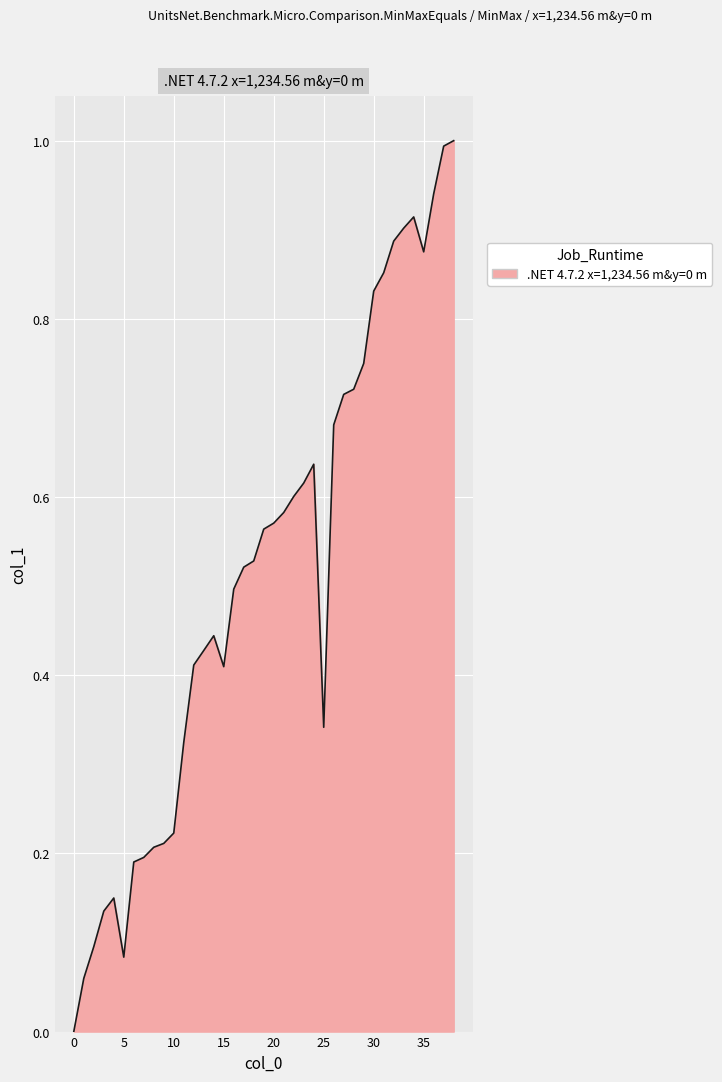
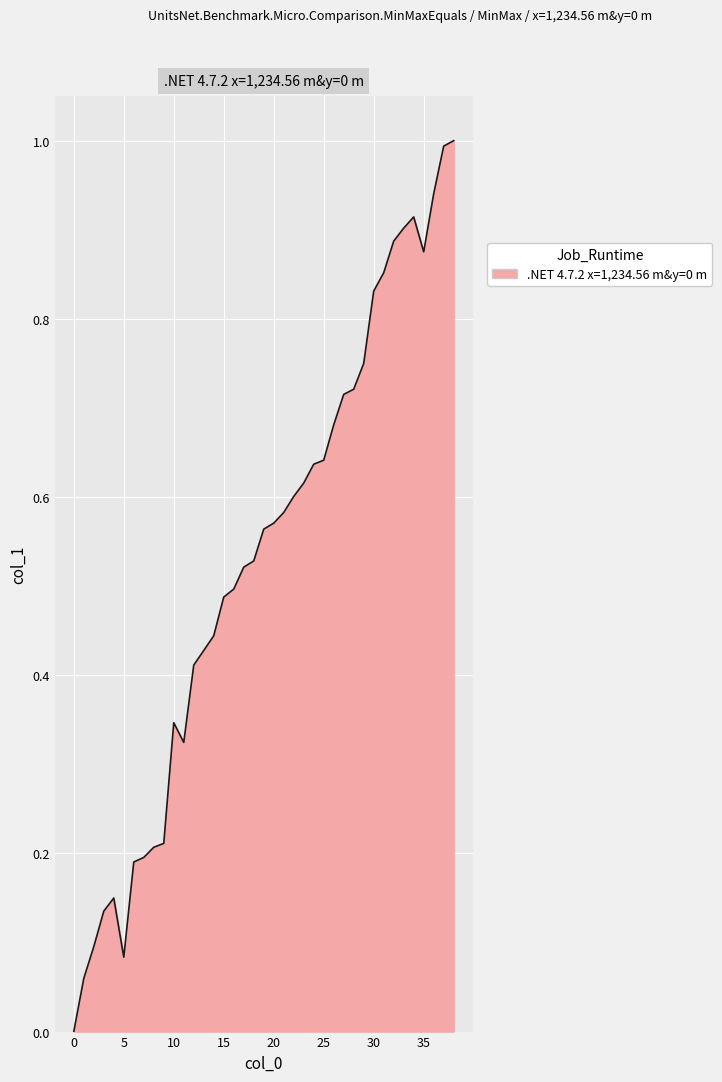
  {
    "0": 0.00,
    "5": 0.08,
-   "10": 0.22,
-   "15": 0.41,
+   "10": 0.35,
+   "15": 0.49,
    "20": 0.57,
-   "25": 0.34,
+   "25": 0.64,
    "30": 0.83,
    "35": 0.88
  }
